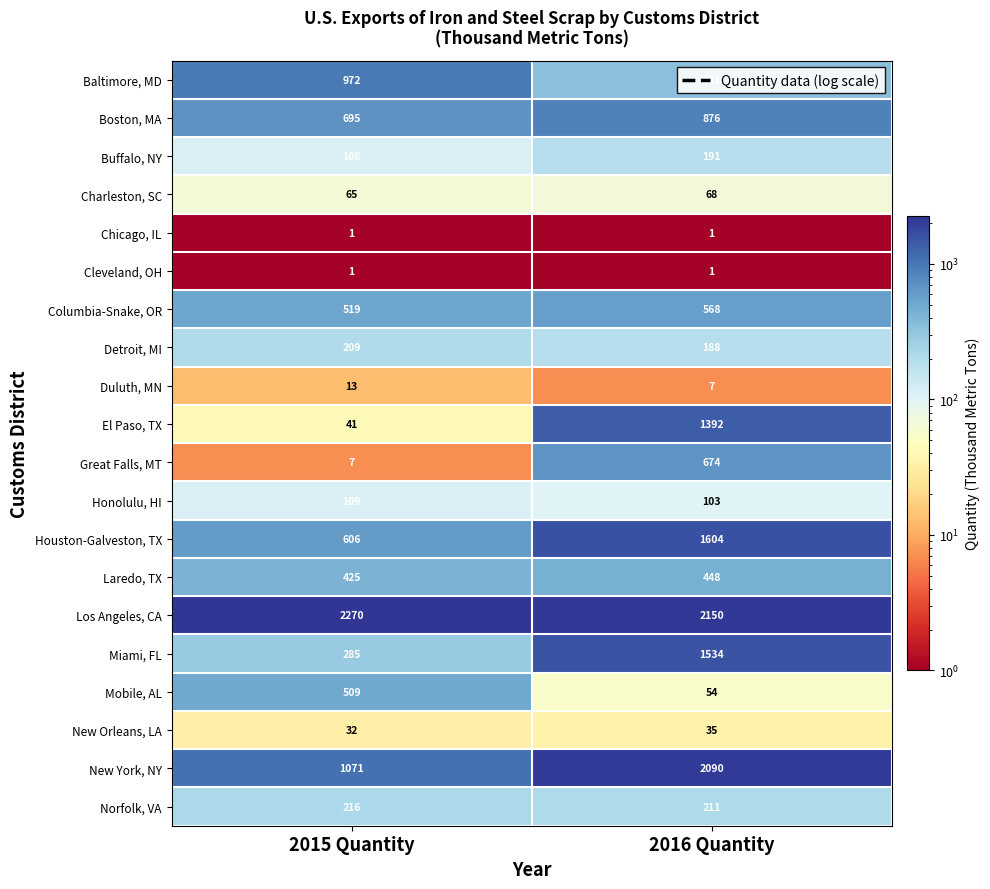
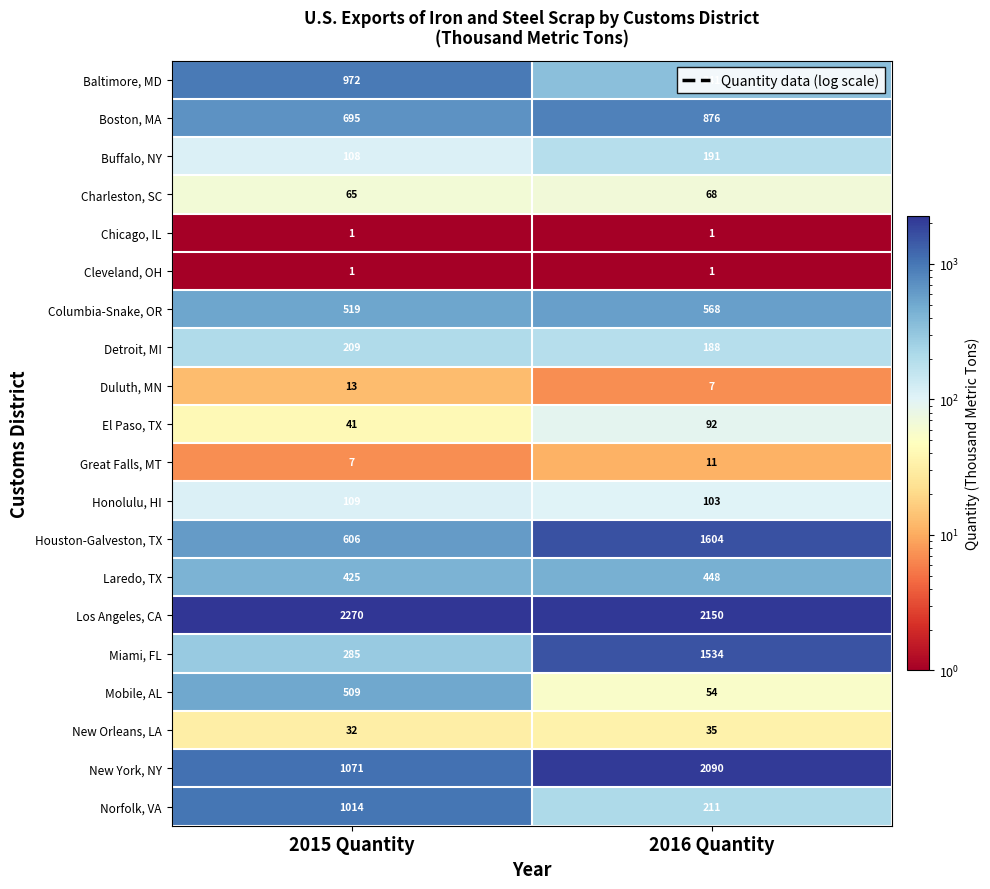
  {
    "Baltimore, MD": {
      "2015 Quantity": 972
    },
    "Boston, MA": {
      "2015 Quantity": 695,
      "2016 Quantity": 876
    },
    "Buffalo, NY": {
      "2016 Quantity": 191
    },
    "Charleston, SC": {
      "2015 Quantity": 65,
      "2016 Quantity": 68
    },
    "Chicago, IL": {
      "2015 Quantity": 1,
      "2016 Quantity": 1
    },
    "Cleveland, OH": {
      "2015 Quantity": 1,
      "2016 Quantity": 1
    },
    "Columbia-Snake, OR": {
      "2015 Quantity": 519,
      "2016 Quantity": 568
    },
    "Detroit, MI": {
      "2015 Quantity": 209,
      "2016 Quantity": 188
    },
    "Duluth, MN": {
      "2015 Quantity": 13,
      "2016 Quantity": 7
    },
    "El Paso, TX": {
      "2015 Quantity": 41,
-     "2016 Quantity": 1392
+     "2016 Quantity": 92
    },
    "Great Falls, MT": {
      "2015 Quantity": 7,
-     "2016 Quantity": 674
+     "2016 Quantity": 11
    },
    "Honolulu, HI": {
      "2016 Quantity": 103
    },
    "Houston-Galveston, TX": {
      "2015 Quantity": 606,
      "2016 Quantity": 1604
    },
    "Laredo, TX": {
      "2015 Quantity": 425,
      "2016 Quantity": 448
    },
    "Los Angeles, CA": {
      "2015 Quantity": 2270,
      "2016 Quantity": 2150
    },
    "Miami, FL": {
      "2015 Quantity": 285,
      "2016 Quantity": 1534
    },
    "Mobile, AL": {
      "2015 Quantity": 509,
      "2016 Quantity": 54
    },
    "New Orleans, LA": {
      "2015 Quantity": 32,
      "2016 Quantity": 35
    },
    "New York, NY": {
      "2015 Quantity": 1071,
      "2016 Quantity": 2090
    },
    "Norfolk, VA": {
-     "2015 Quantity": 216,
+     "2015 Quantity": 1014,
      "2016 Quantity": 211
    }
  }
